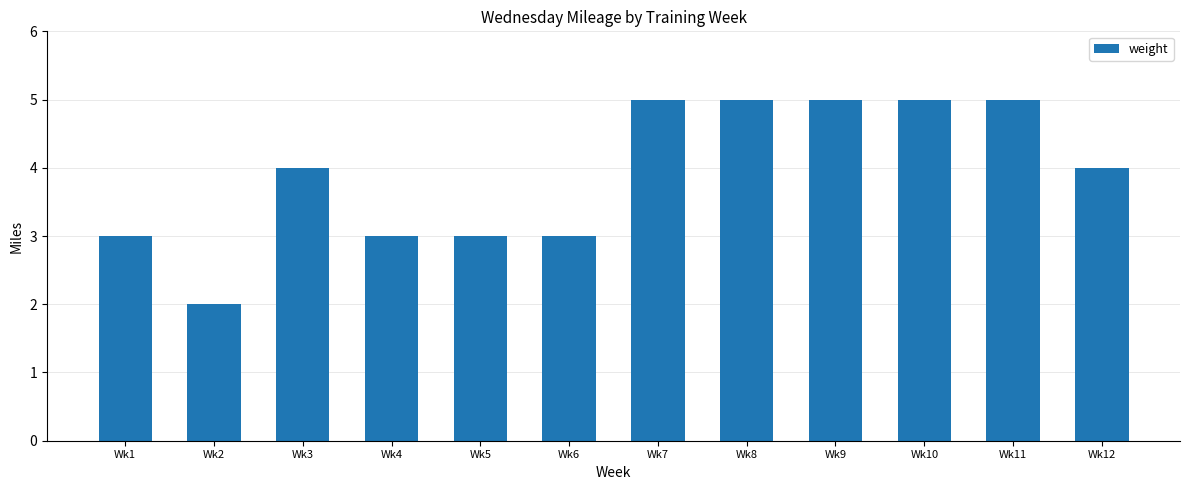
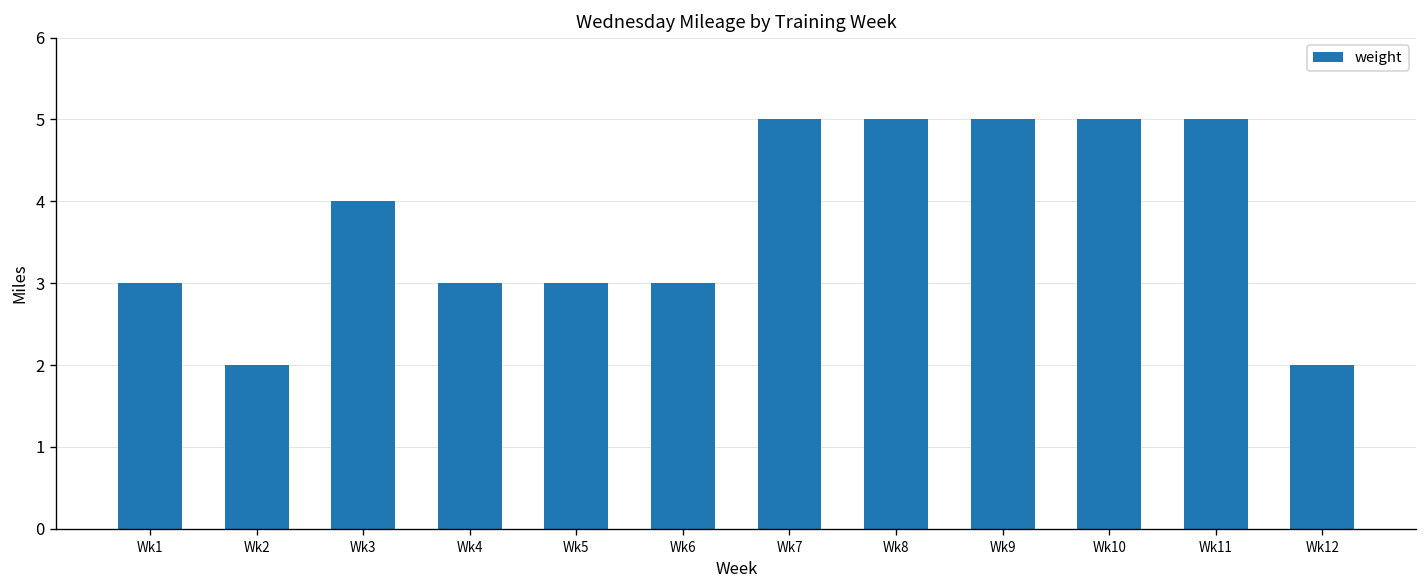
  {
    "Wk1": 3,
    "Wk2": 2,
    "Wk3": 4,
    "Wk4": 3,
    "Wk5": 3,
    "Wk6": 3,
    "Wk7": 5,
    "Wk8": 5,
    "Wk9": 5,
    "Wk10": 5,
    "Wk11": 5,
-   "Wk12": 4
+   "Wk12": 2
  }
